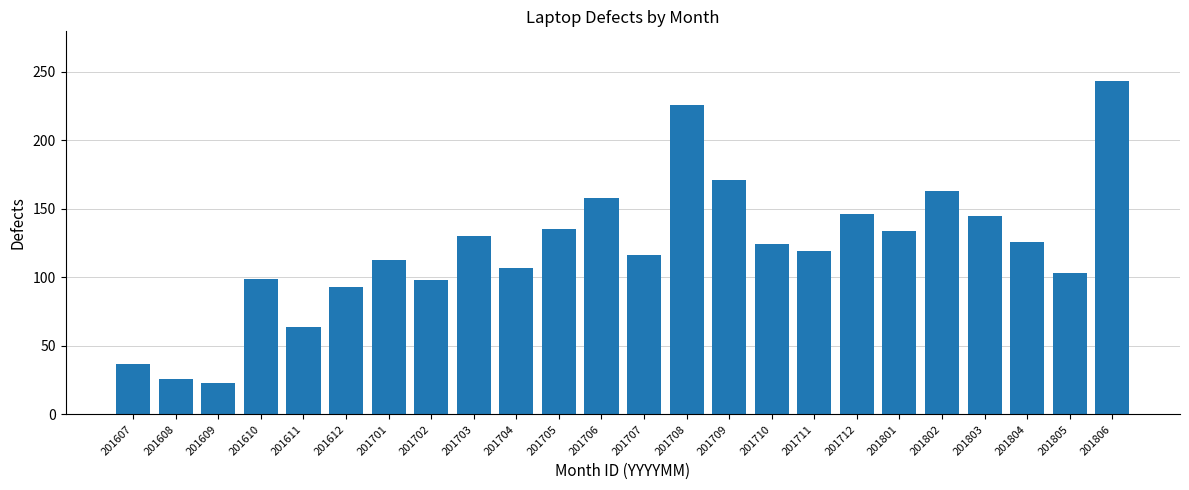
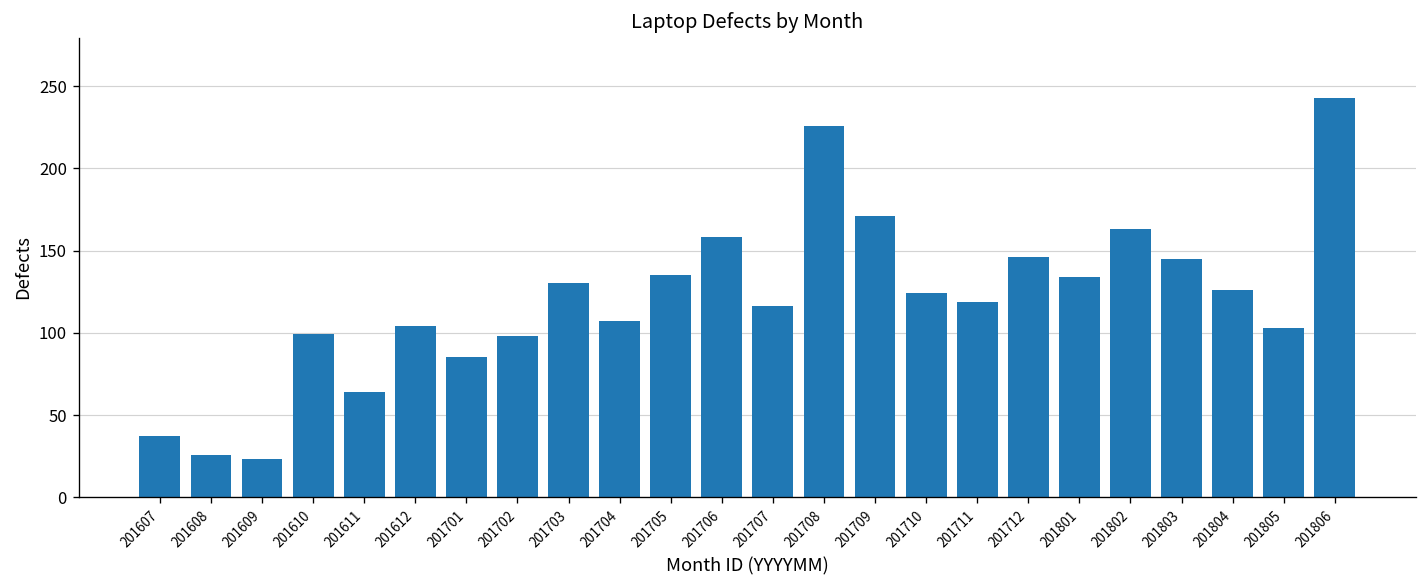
  {
    "201607": 37,
    "201608": 26,
    "201609": 23,
    "201610": 99,
    "201611": 64,
-   "201612": 93,
-   "201701": 113,
+   "201612": 104,
+   "201701": 85,
    "201702": 98,
    "201703": 130,
    "201704": 107,
    "201705": 135,
    "201706": 158,
    "201707": 116,
    "201708": 226,
    "201709": 171,
    "201710": 124,
    "201711": 119,
    "201712": 146,
    "201801": 134,
    "201802": 163,
    "201803": 145,
    "201804": 126,
    "201805": 103,
    "201806": 243
  }
